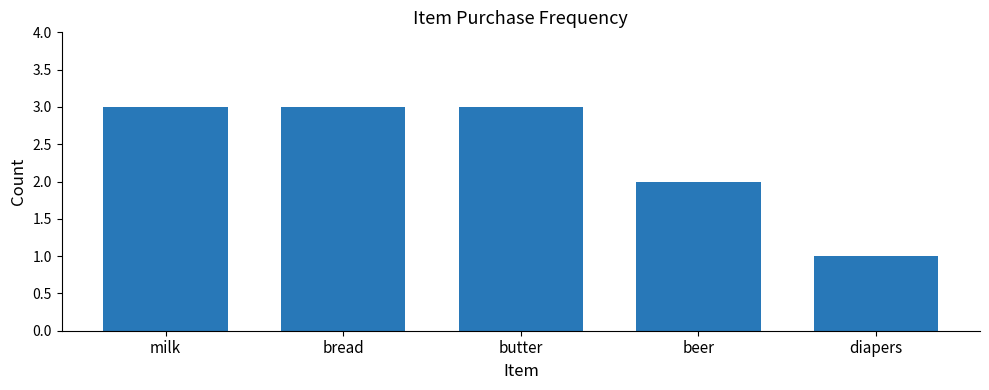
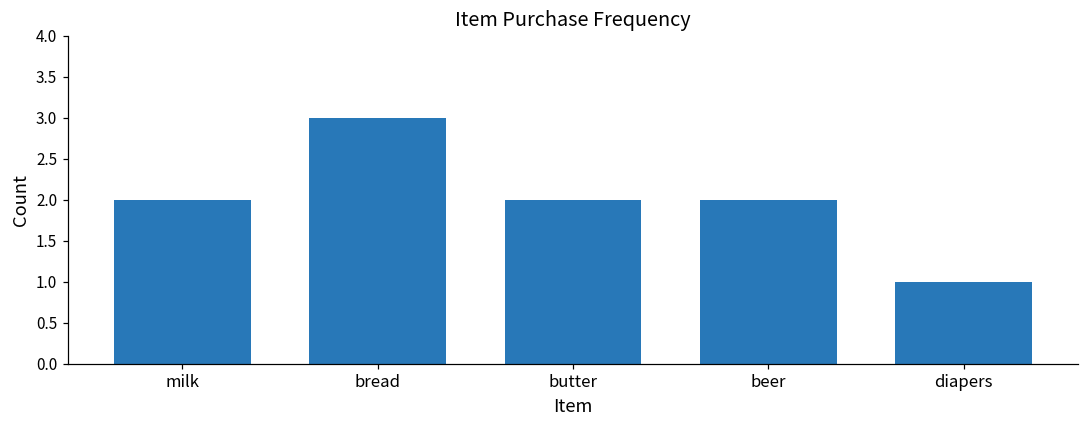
  {
-   "milk": 3,
+   "milk": 2,
    "bread": 3,
-   "butter": 3,
+   "butter": 2,
    "beer": 2,
    "diapers": 1
  }
